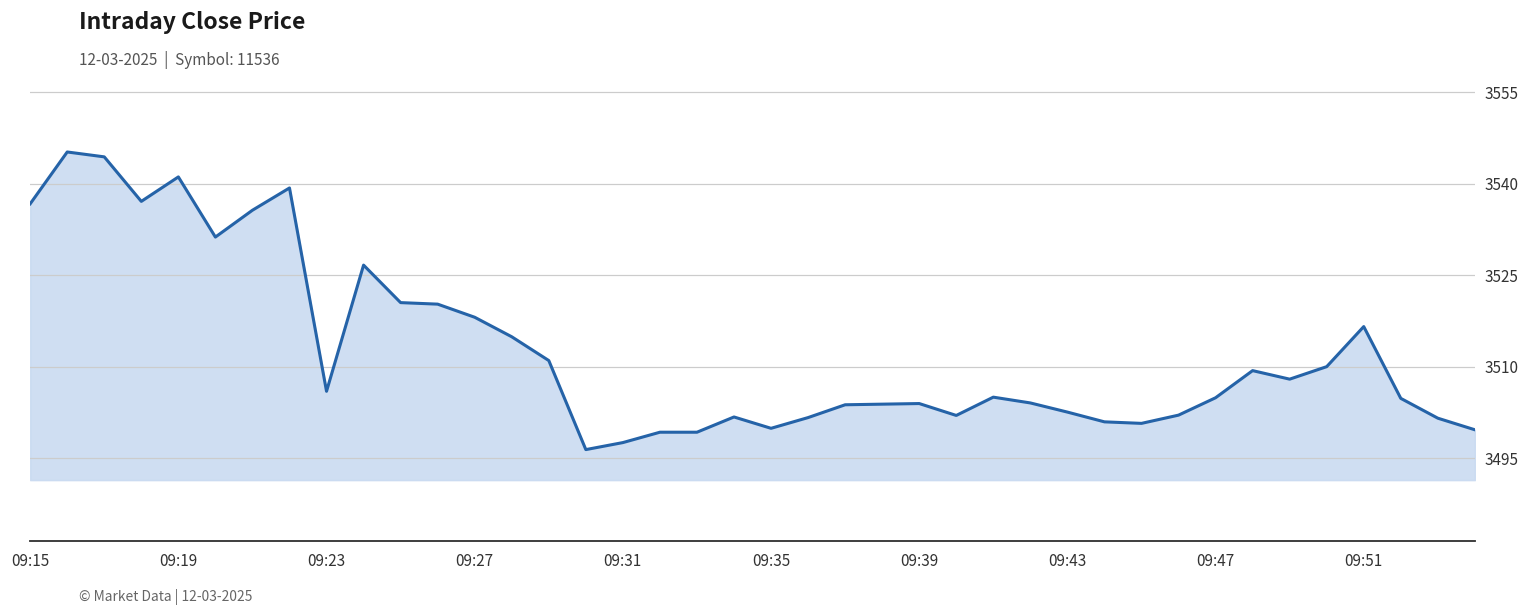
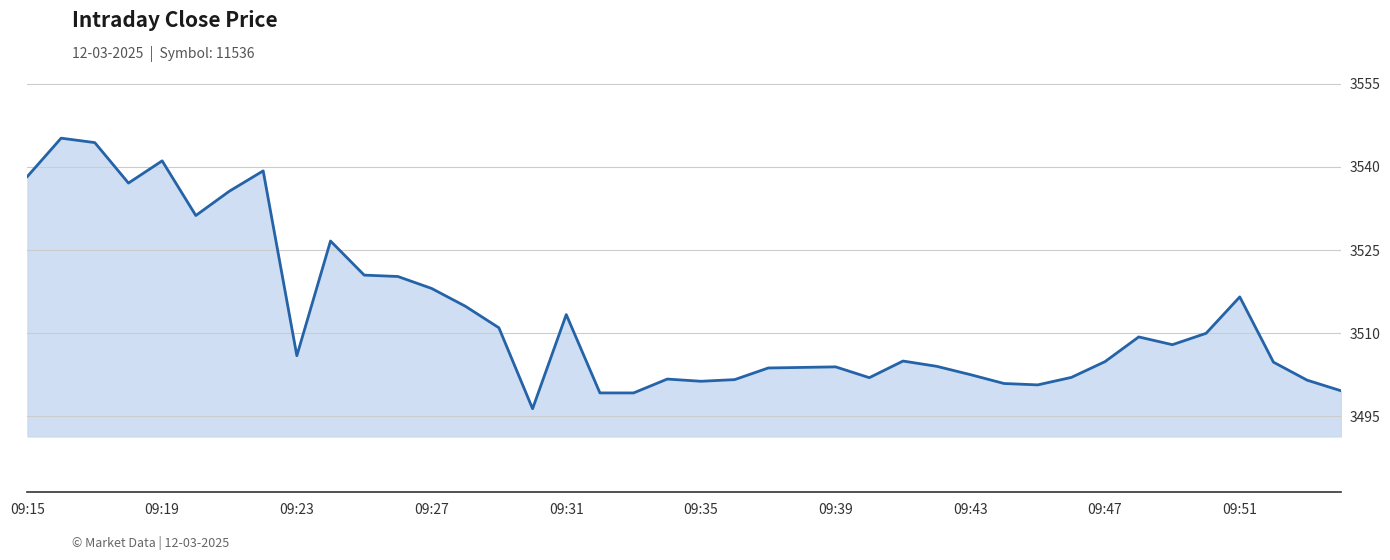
  {
-   "09:15": 3537,
+   "09:15": 3538,
    "09:19": 3541,
    "09:23": 3506,
    "09:27": 3518,
-   "09:31": 3498,
-   "09:35": 3500,
+   "09:31": 3513,
+   "09:35": 3501,
    "09:39": 3504,
    "09:43": 3503,
    "09:47": 3505,
    "09:51": 3517
  }
